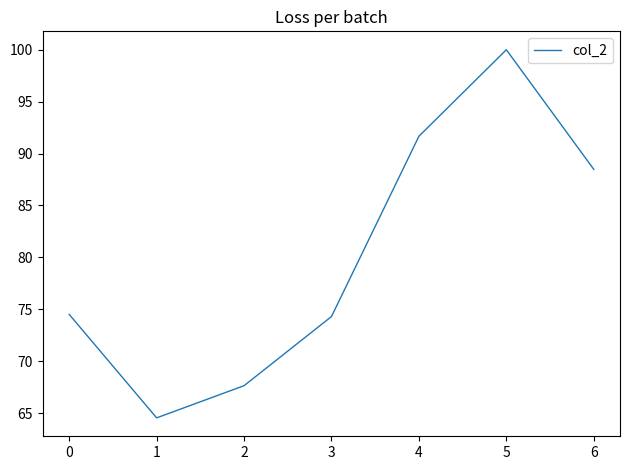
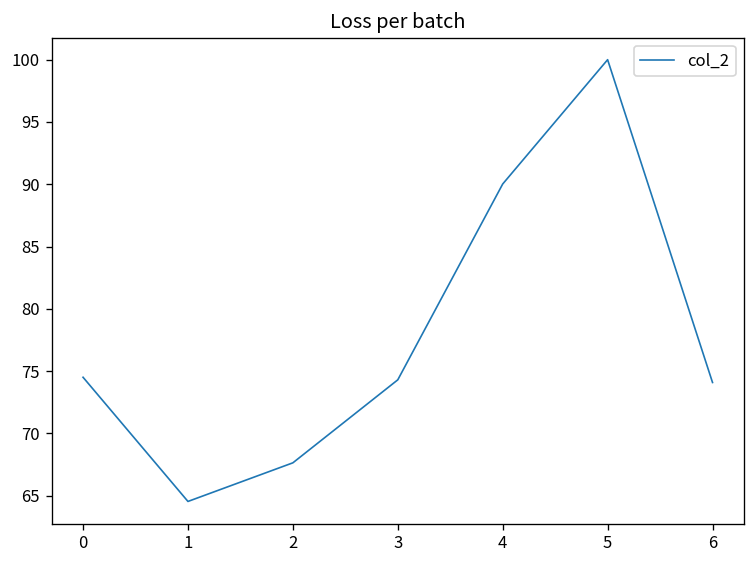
  {
    "0": 74.5,
    "1": 64.5,
    "2": 67.6,
    "3": 74.3,
-   "4": 91.7,
+   "4": 90.0,
    "5": 100.0,
-   "6": 88.5
+   "6": 74.1
  }
